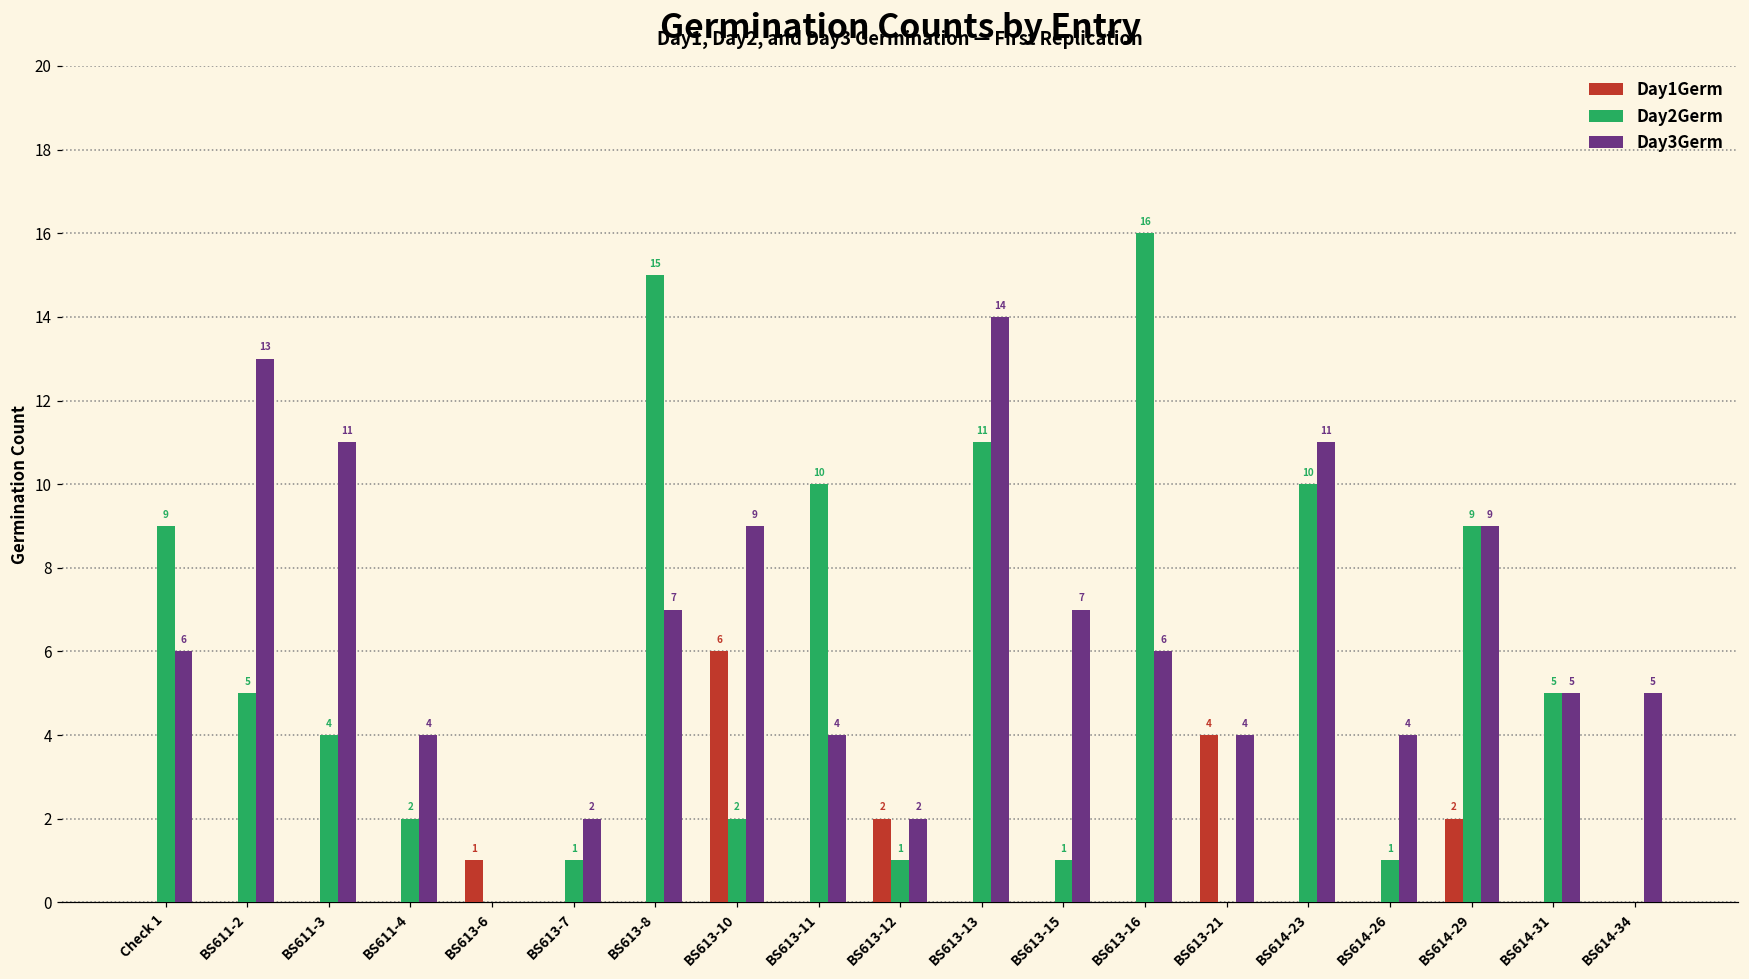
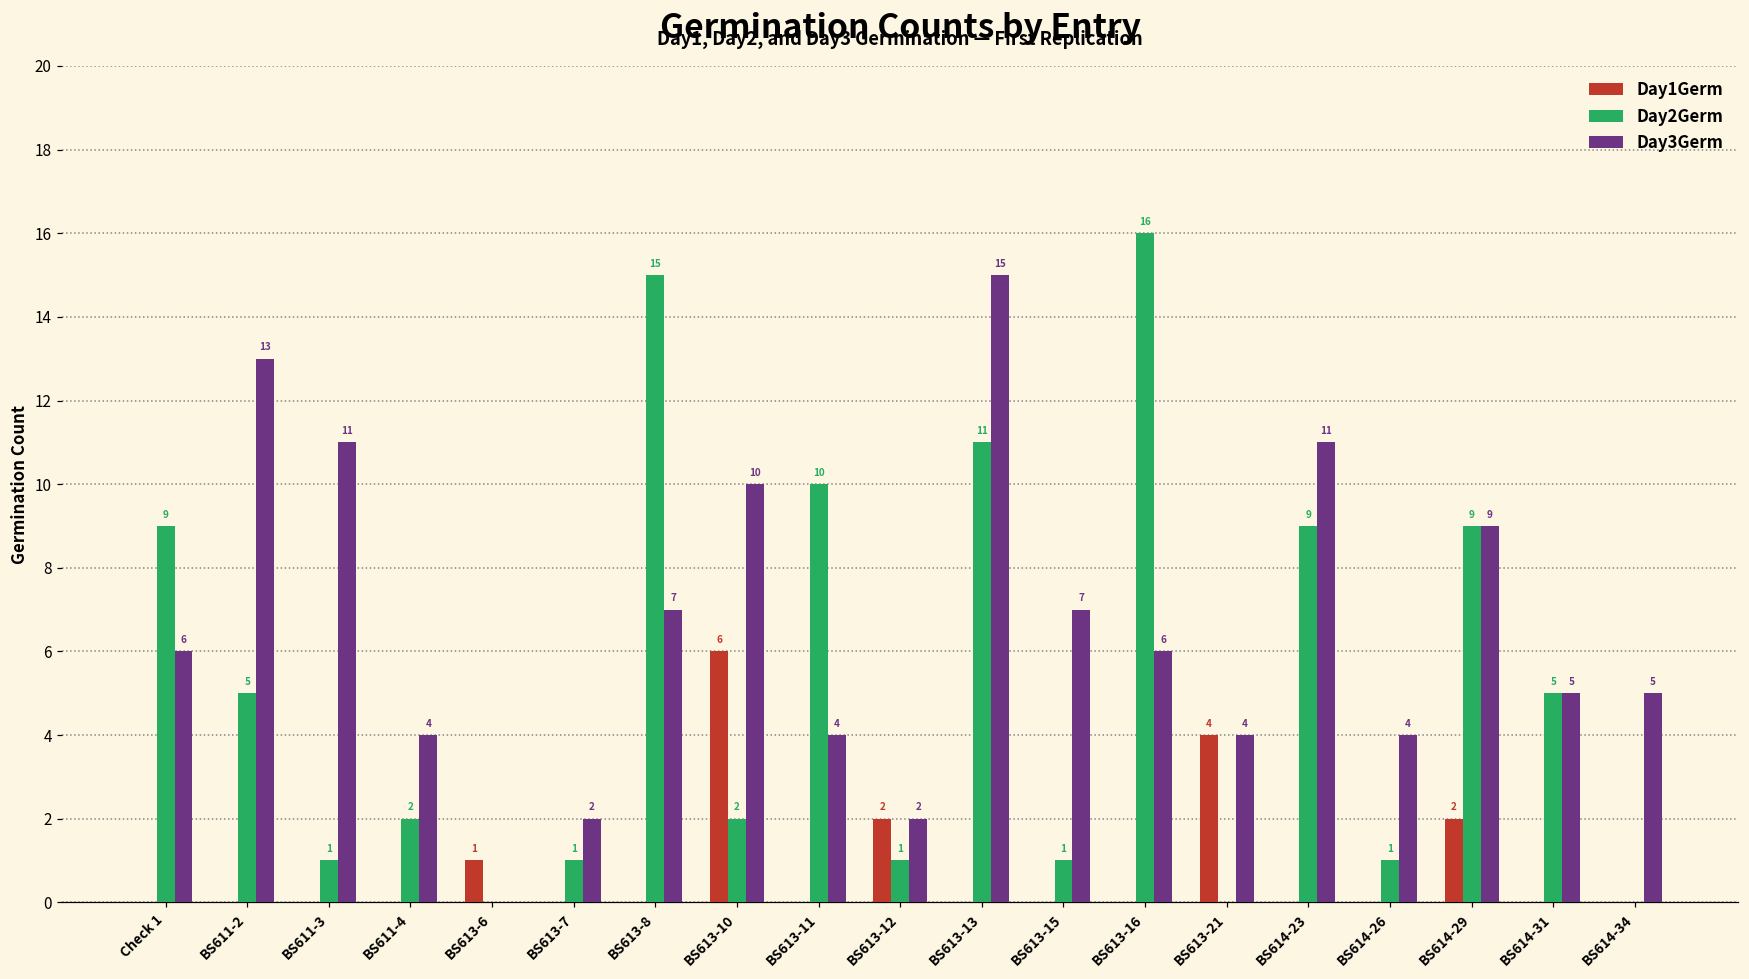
  {
    "Day1Germ": {
      "BS613-6": 1,
      "BS613-10": 6,
      "BS613-12": 2,
      "BS613-21": 4,
      "BS614-29": 2
    },
    "Day2Germ": {
      "Check 1": 9,
      "BS611-2": 5,
-     "BS611-3": 4,
+     "BS611-3": 1,
      "BS611-4": 2,
      "BS613-7": 1,
      "BS613-8": 15,
      "BS613-10": 2,
      "BS613-11": 10,
      "BS613-12": 1,
      "BS613-13": 11,
      "BS613-15": 1,
      "BS613-16": 16,
-     "BS614-23": 10,
+     "BS614-23": 9,
      "BS614-26": 1,
      "BS614-29": 9,
      "BS614-31": 5
    },
    "Day3Germ": {
      "Check 1": 6,
      "BS611-2": 13,
      "BS611-3": 11,
      "BS611-4": 4,
      "BS613-7": 2,
      "BS613-8": 7,
-     "BS613-10": 9,
+     "BS613-10": 10,
      "BS613-11": 4,
      "BS613-12": 2,
-     "BS613-13": 14,
+     "BS613-13": 15,
      "BS613-15": 7,
      "BS613-16": 6,
      "BS613-21": 4,
      "BS614-23": 11,
      "BS614-26": 4,
      "BS614-29": 9,
      "BS614-31": 5,
      "BS614-34": 5
    }
  }
